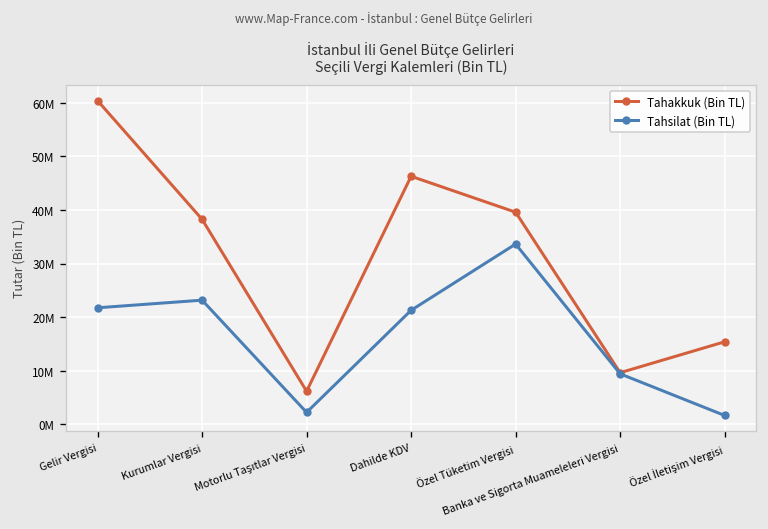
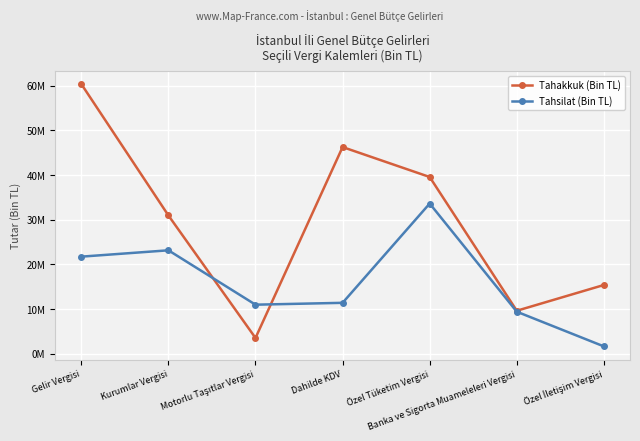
  {
    "Tahakkuk (Bin TL)": {
      "Gelir Vergisi": 60000000,
-     "Kurumlar Vergisi": 38000000,
-     "Motorlu Taşıtlar Vergisi": 6000000,
+     "Kurumlar Vergisi": 31000000,
+     "Motorlu Taşıtlar Vergisi": 4000000,
      "Dahilde KDV": 46000000,
      "Özel Tüketim Vergisi": 40000000,
      "Özel İletişim Vergisi": 15000000
    },
    "Tahsilat (Bin TL)": {
      "Gelir Vergisi": 22000000,
      "Kurumlar Vergisi": 23000000,
-     "Motorlu Taşıtlar Vergisi": 2000000,
-     "Dahilde KDV": 21000000,
+     "Motorlu Taşıtlar Vergisi": 11000000,
+     "Dahilde KDV": 11000000,
      "Özel Tüketim Vergisi": 34000000,
      "Özel İletişim Vergisi": 2000000
    }
  }
